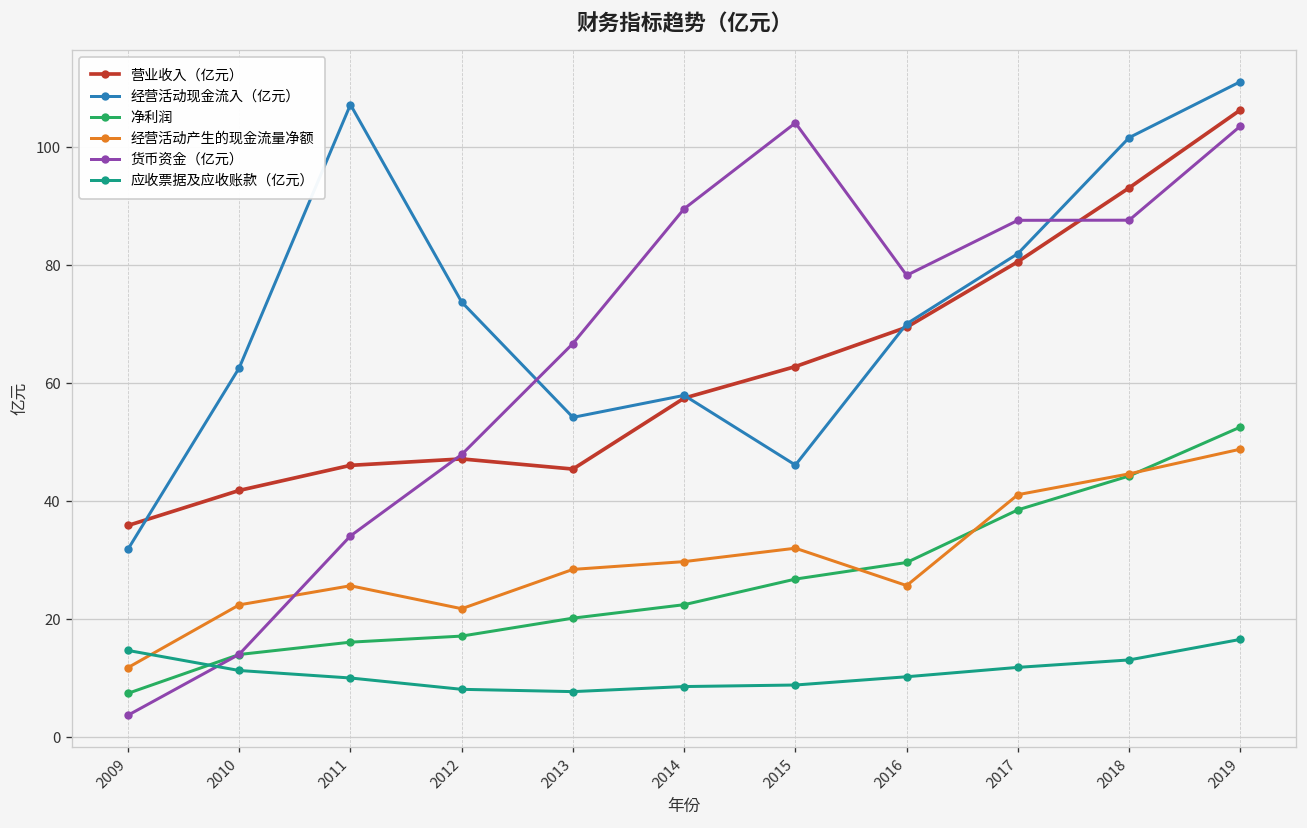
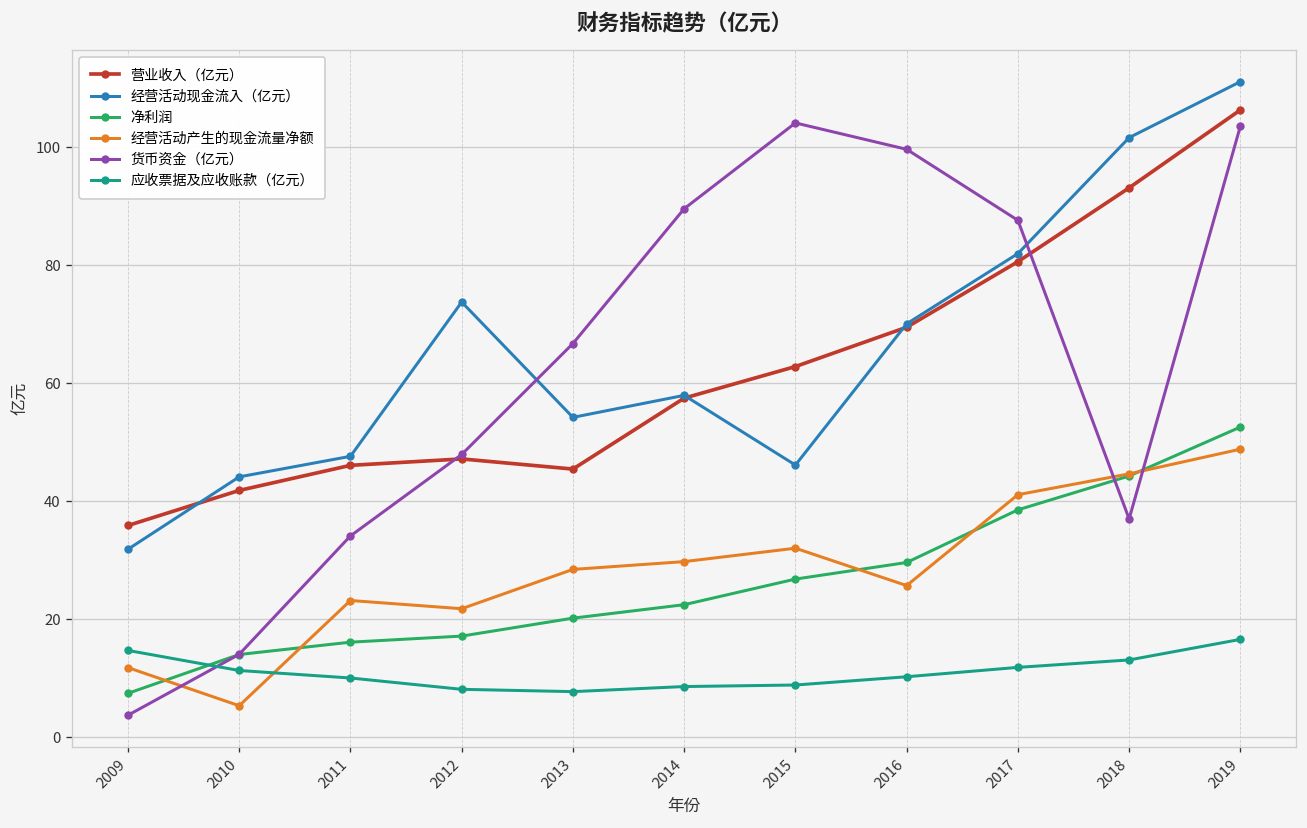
  {
    "营业收入（亿元）": {
      "2009": 36,
      "2010": 42,
      "2011": 46,
      "2012": 47,
      "2013": 45,
      "2015": 63,
      "2016": 70,
      "2017": 81,
      "2018": 93,
      "2019": 106
    },
    "经营活动现金流入（亿元）": {
      "2009": 32,
-     "2010": 63,
-     "2011": 107,
+     "2010": 44,
+     "2011": 48,
      "2012": 74,
      "2013": 54,
      "2015": 46,
      "2016": 70,
      "2017": 82,
      "2018": 102,
      "2019": 111
    },
    "经营活动产生的现金流量净额": {
      "2009": 12,
-     "2010": 22,
-     "2011": 26,
+     "2010": 5,
+     "2011": 23,
      "2012": 22,
      "2013": 28,
      "2014": 30,
      "2015": 32,
      "2016": 26,
      "2017": 41,
      "2019": 49
    },
    "货币资金（亿元）": {
      "2009": 4,
      "2011": 34,
      "2012": 48,
      "2013": 67,
      "2014": 90,
      "2015": 104,
-     "2016": 78,
+     "2016": 100,
      "2017": 88,
-     "2018": 88,
+     "2018": 37,
      "2019": 104
    }
  }
